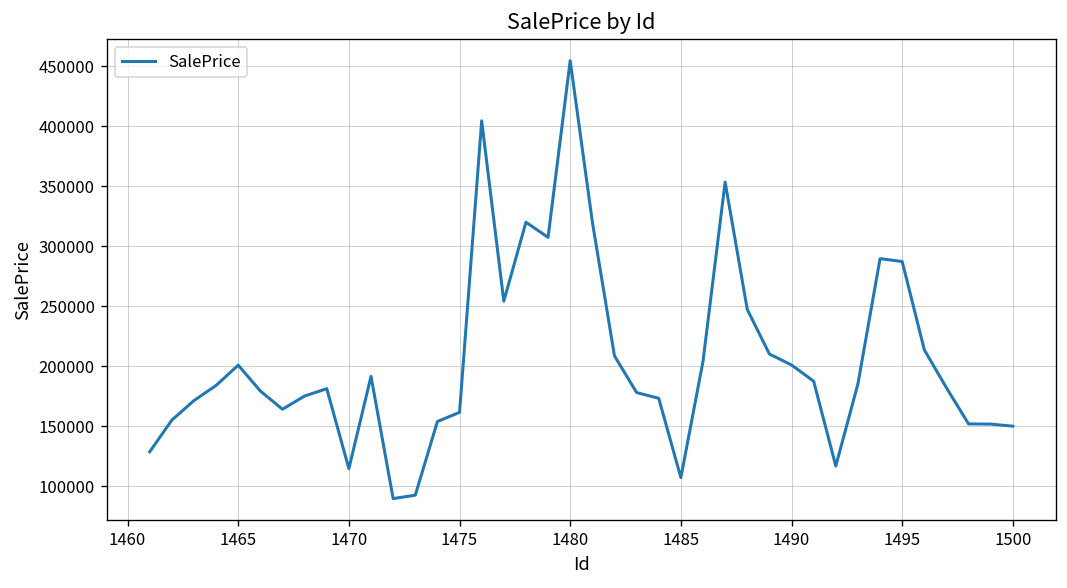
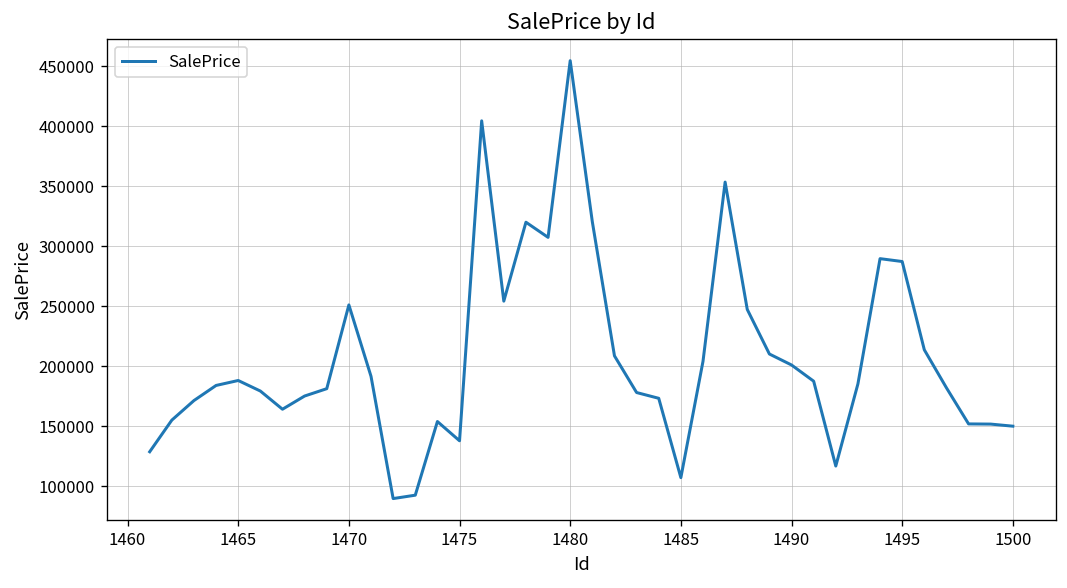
  {
-   "1465": 200000,
-   "1470": 110000,
-   "1475": 160000,
+   "1465": 190000,
+   "1470": 250000,
+   "1475": 140000,
    "1480": 450000,
    "1485": 110000,
    "1490": 200000,
    "1495": 290000,
    "1500": 150000
  }
